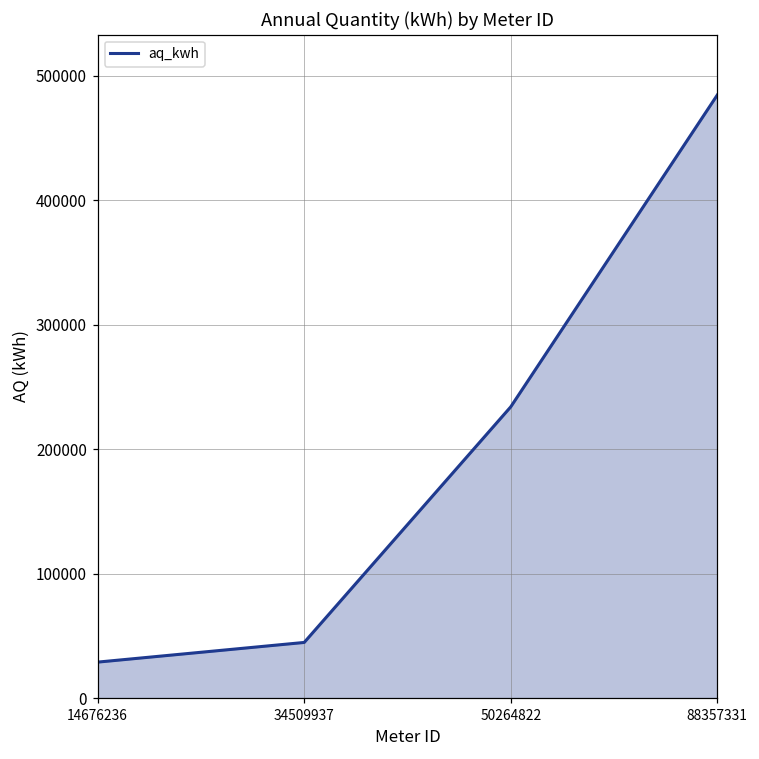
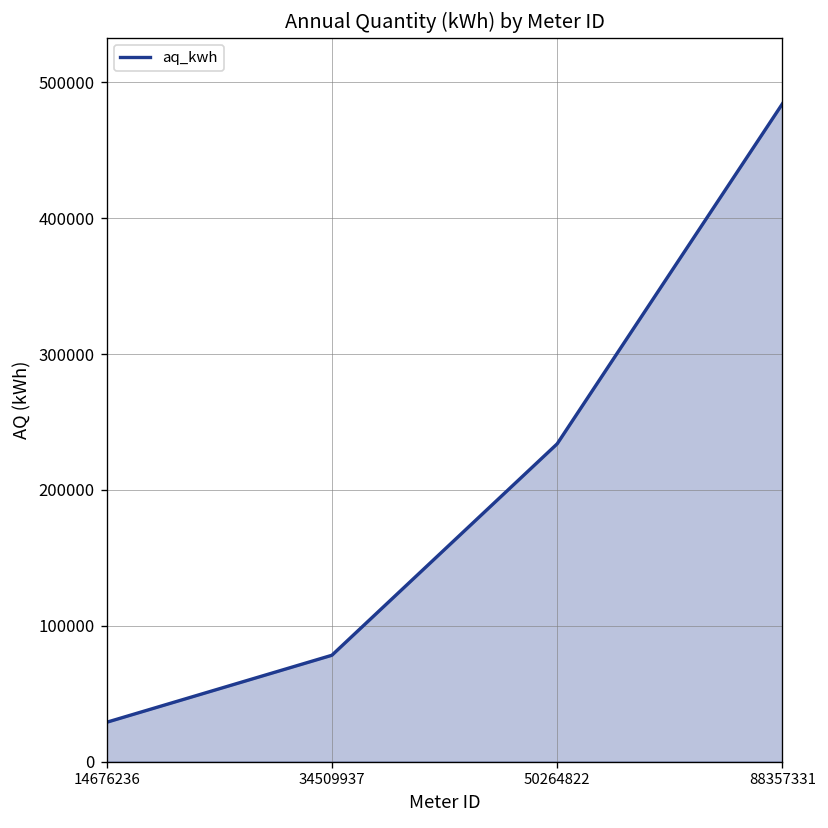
  {
    "14676236": 29000,
-   "34509937": 45000,
+   "34509937": 78000,
    "50264822": 234000,
    "88357331": 484000
  }
